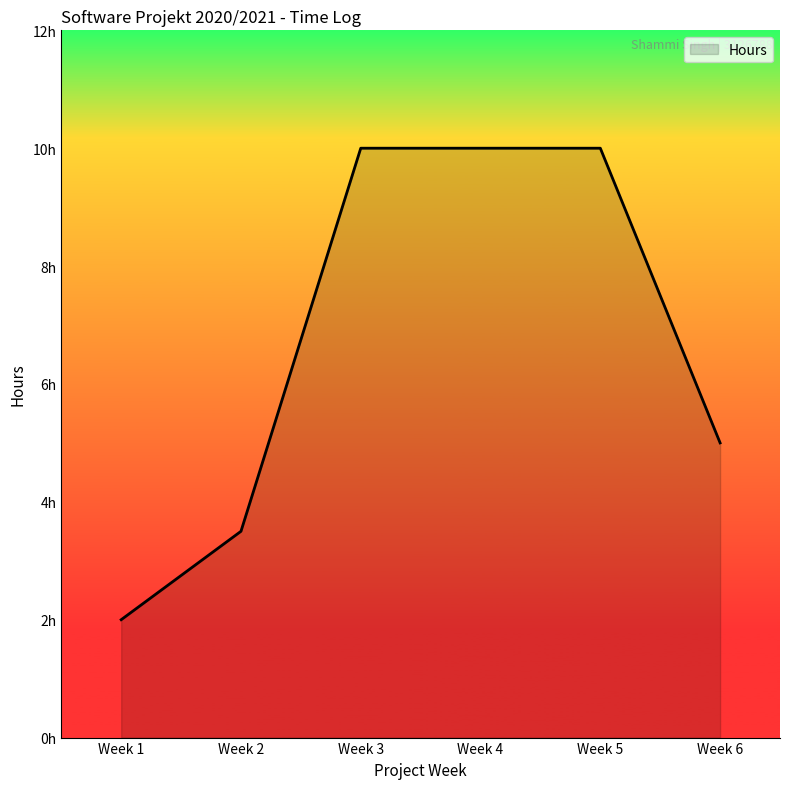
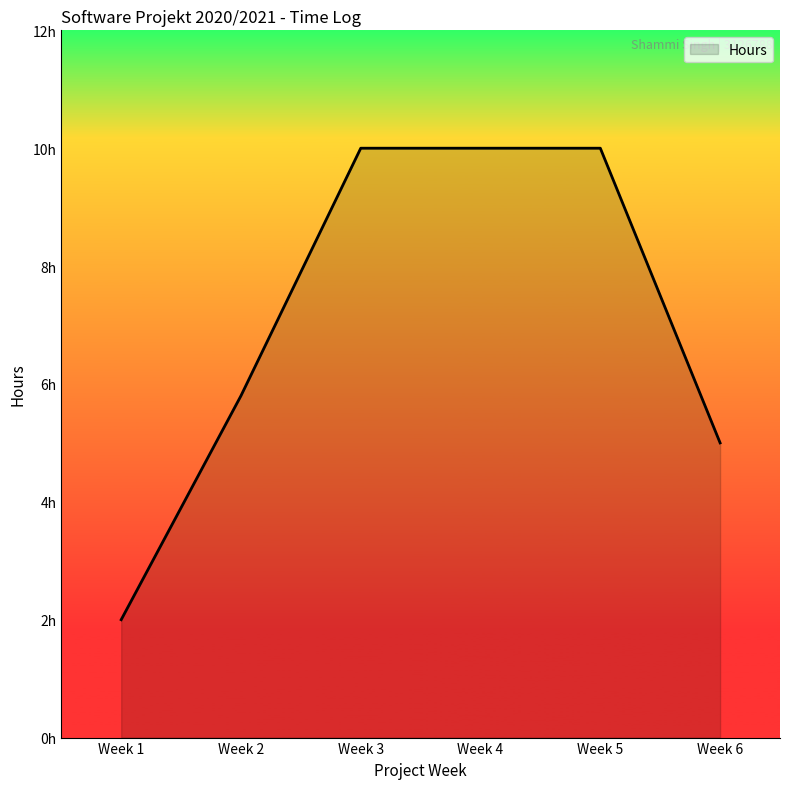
  {
    "Week 1": "2.0h",
-   "Week 2": "3.5h",
+   "Week 2": "5.8h",
    "Week 3": "10.0h",
    "Week 4": "10.0h",
    "Week 5": "10.0h",
    "Week 6": "5.0h"
  }
